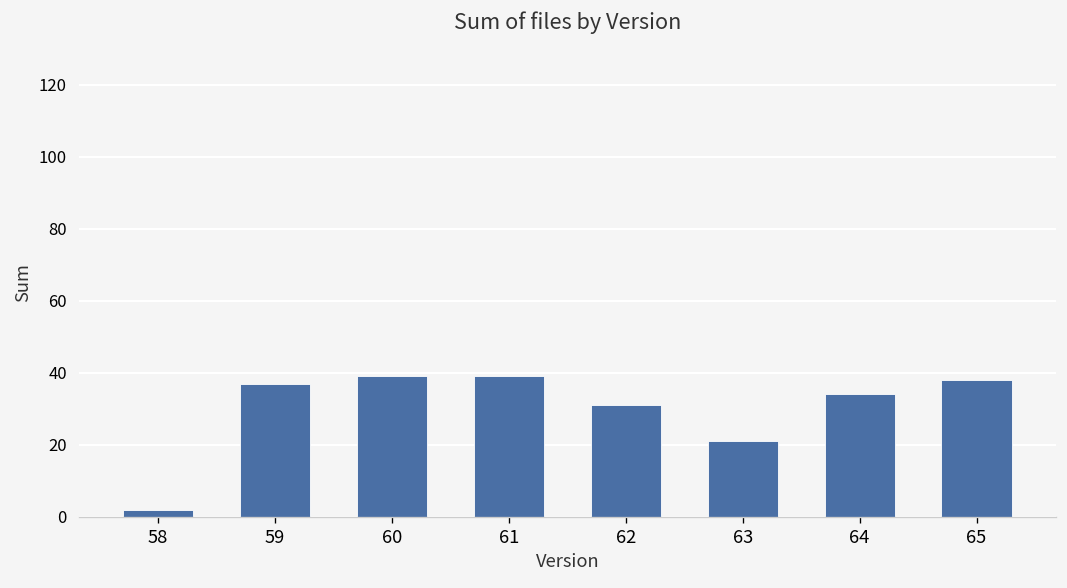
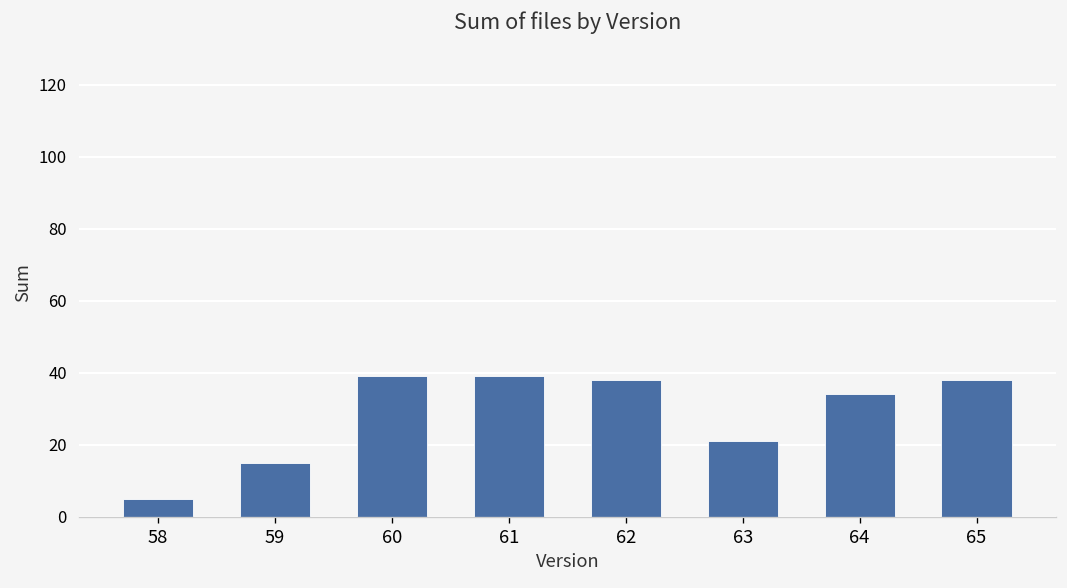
  {
-   "58": 2,
-   "59": 37,
+   "58": 5,
+   "59": 15,
    "60": 39,
    "61": 39,
-   "62": 31,
+   "62": 38,
    "63": 21,
    "64": 34,
    "65": 38
  }
